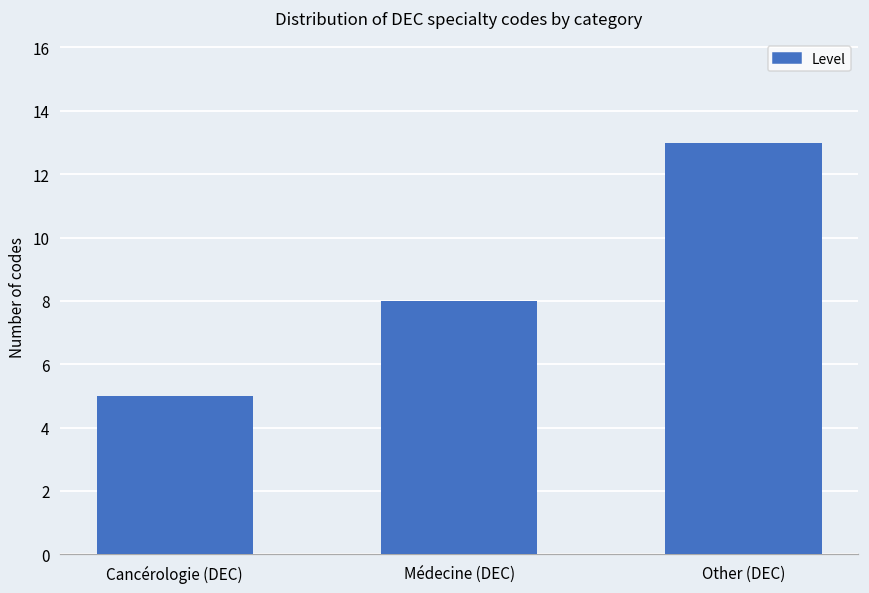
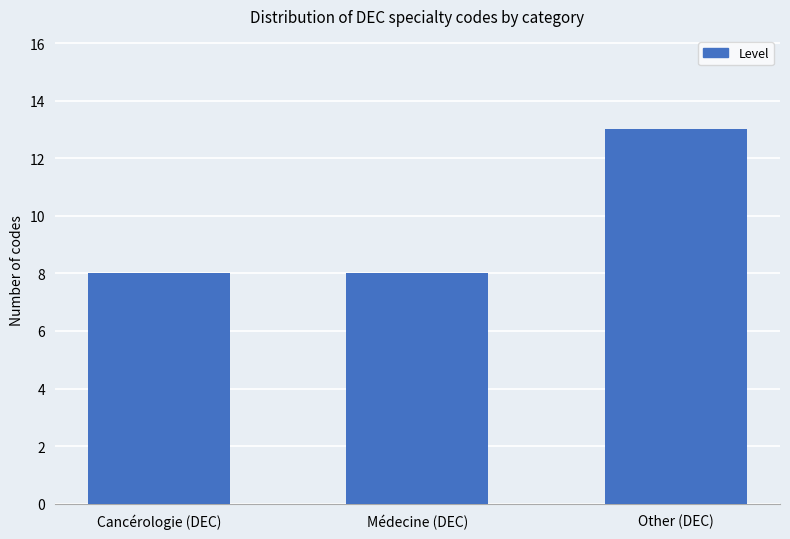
  {
-   "Cancérologie (DEC)": 5,
+   "Cancérologie (DEC)": 8,
    "Médecine (DEC)": 8,
    "Other (DEC)": 13
  }
